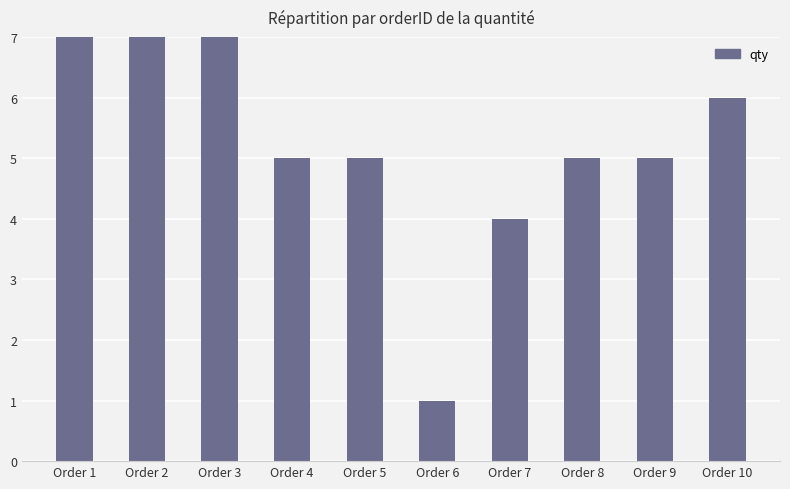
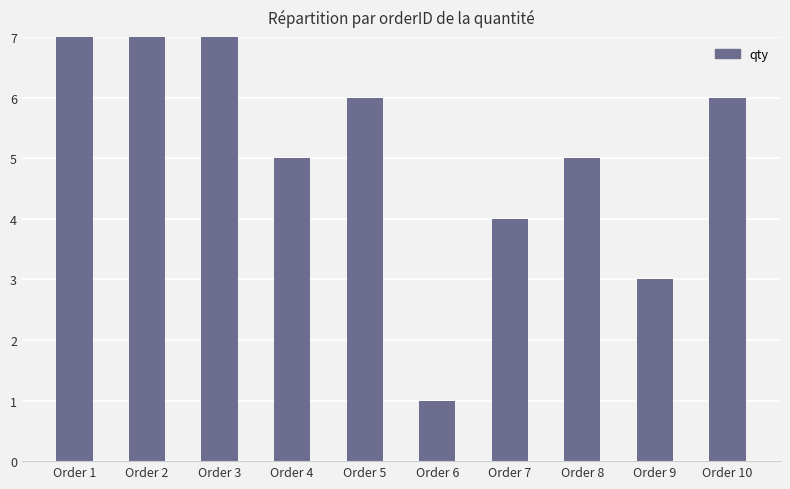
  {
    "Order 3": 7,
    "Order 4": 5,
-   "Order 5": 5,
+   "Order 5": 6,
    "Order 6": 1,
    "Order 7": 4,
    "Order 8": 5,
-   "Order 9": 5,
+   "Order 9": 3,
    "Order 10": 6
  }
